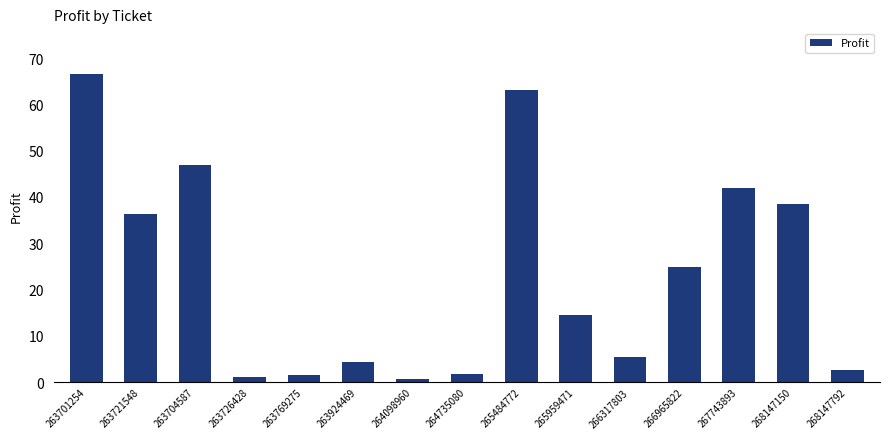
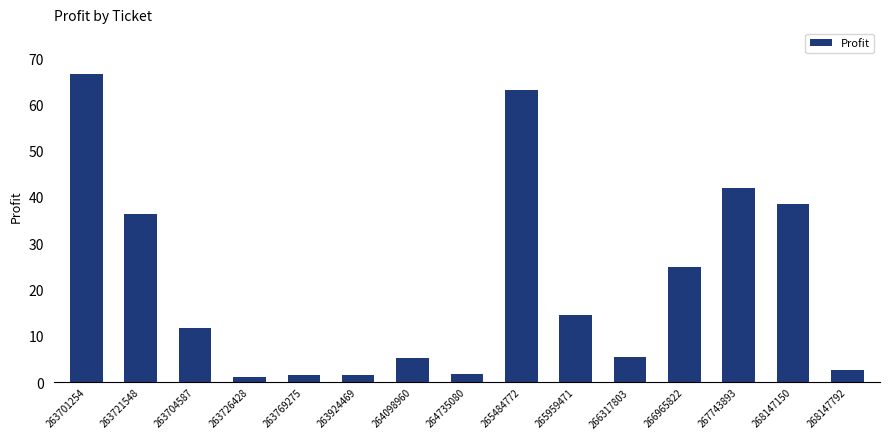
  {
    "263701254": 66,
    "263721548": 36,
-   "263704587": 47,
+   "263704587": 12,
    "263726428": 1,
    "263769275": 2,
-   "263924469": 4,
-   "264098960": 1,
+   "263924469": 2,
+   "264098960": 5,
    "264735080": 2,
    "265484772": 63,
    "265959471": 14,
    "266317803": 5,
    "266965822": 25,
    "267743893": 42,
    "268147150": 39,
    "268147792": 3
  }
